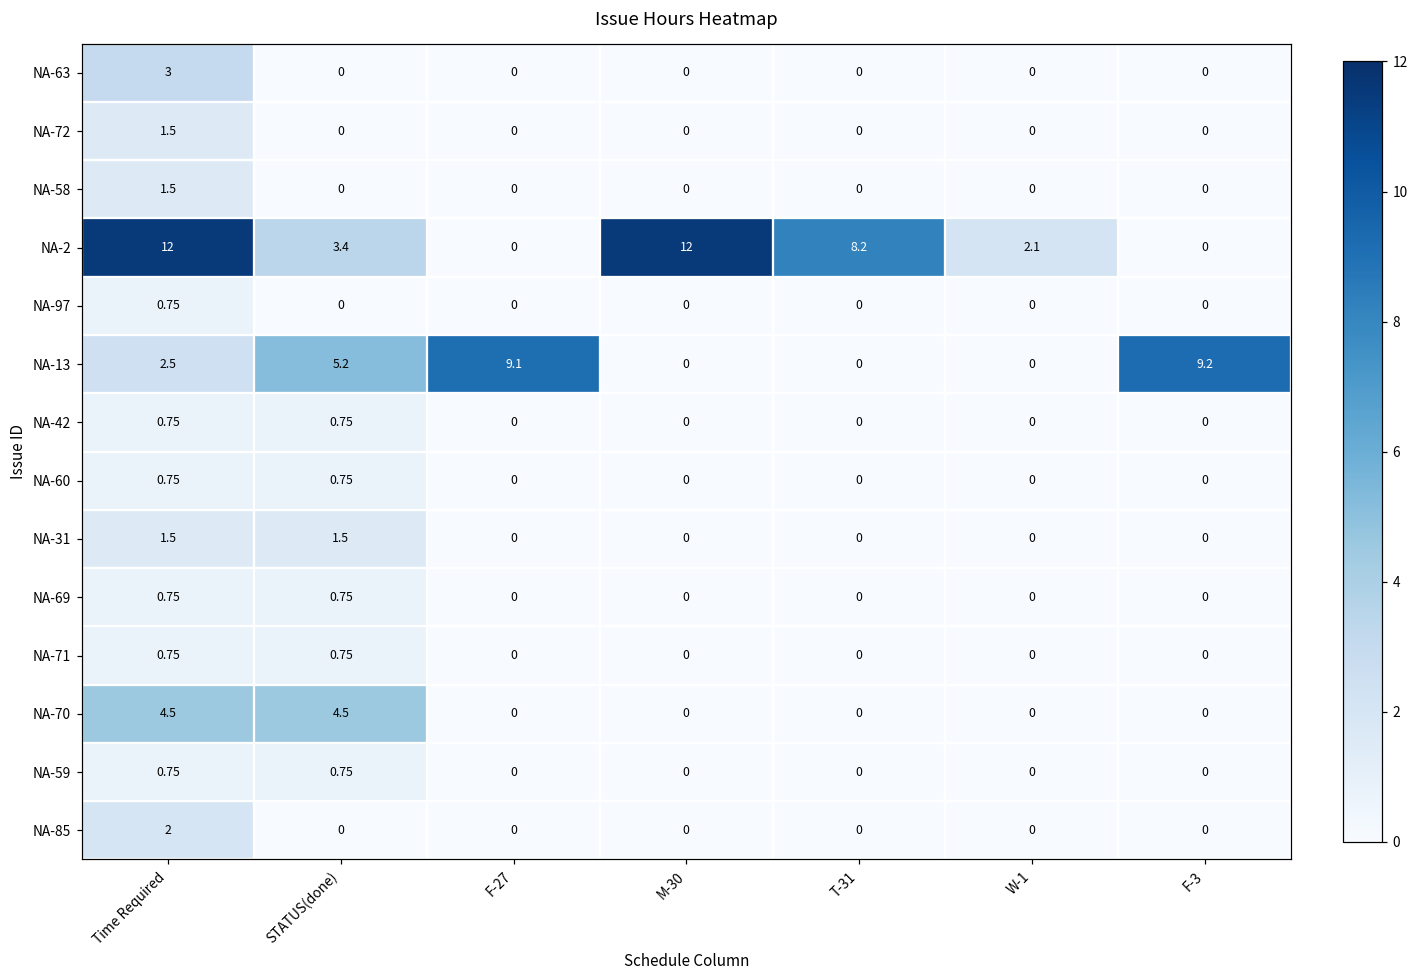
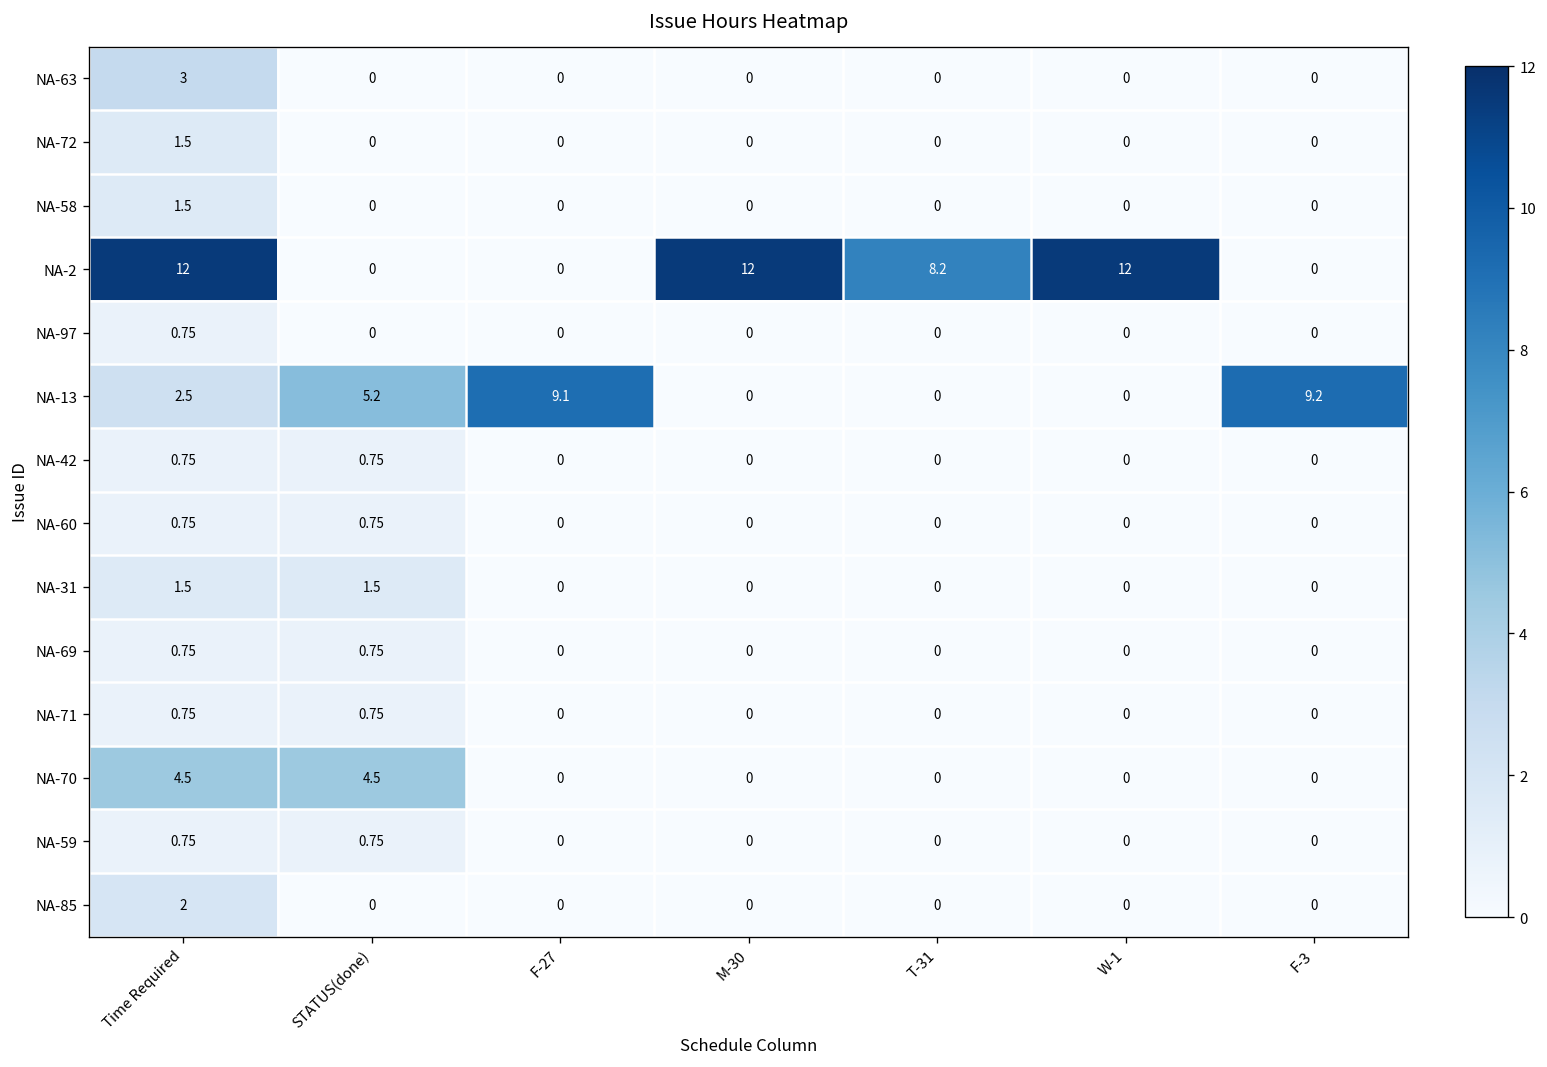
  {
    "NA-63": {
      "Time Required": 3,
      "STATUS(done)": 0,
      "F-27": 0,
      "M-30": 0,
      "T-31": 0,
      "W-1": 0,
      "F-3": 0
    },
    "NA-72": {
      "Time Required": 1.5,
      "STATUS(done)": 0,
      "F-27": 0,
      "M-30": 0,
      "T-31": 0,
      "W-1": 0,
      "F-3": 0
    },
    "NA-58": {
      "Time Required": 1.5,
      "STATUS(done)": 0,
      "F-27": 0,
      "M-30": 0,
      "T-31": 0,
      "W-1": 0,
      "F-3": 0
    },
    "NA-2": {
      "Time Required": 12,
-     "STATUS(done)": 3.4,
+     "STATUS(done)": 0,
      "F-27": 0,
      "M-30": 12,
      "T-31": 8.2,
-     "W-1": 2.1,
+     "W-1": 12,
      "F-3": 0
    },
    "NA-97": {
      "Time Required": 0.75,
      "STATUS(done)": 0,
      "F-27": 0,
      "M-30": 0,
      "T-31": 0,
      "W-1": 0,
      "F-3": 0
    },
    "NA-13": {
      "Time Required": 2.5,
      "STATUS(done)": 5.2,
      "F-27": 9.1,
      "M-30": 0,
      "T-31": 0,
      "W-1": 0,
      "F-3": 9.2
    },
    "NA-42": {
      "Time Required": 0.75,
      "STATUS(done)": 0.75,
      "F-27": 0,
      "M-30": 0,
      "T-31": 0,
      "W-1": 0,
      "F-3": 0
    },
    "NA-60": {
      "Time Required": 0.75,
      "STATUS(done)": 0.75,
      "F-27": 0,
      "M-30": 0,
      "T-31": 0,
      "W-1": 0,
      "F-3": 0
    },
    "NA-31": {
      "Time Required": 1.5,
      "STATUS(done)": 1.5,
      "F-27": 0,
      "M-30": 0,
      "T-31": 0,
      "W-1": 0,
      "F-3": 0
    },
    "NA-69": {
      "Time Required": 0.75,
      "STATUS(done)": 0.75,
      "F-27": 0,
      "M-30": 0,
      "T-31": 0,
      "W-1": 0,
      "F-3": 0
    },
    "NA-71": {
      "Time Required": 0.75,
      "STATUS(done)": 0.75,
      "F-27": 0,
      "M-30": 0,
      "T-31": 0,
      "W-1": 0,
      "F-3": 0
    },
    "NA-70": {
      "Time Required": 4.5,
      "STATUS(done)": 4.5,
      "F-27": 0,
      "M-30": 0,
      "T-31": 0,
      "W-1": 0,
      "F-3": 0
    },
    "NA-59": {
      "Time Required": 0.75,
      "STATUS(done)": 0.75,
      "F-27": 0,
      "M-30": 0,
      "T-31": 0,
      "W-1": 0,
      "F-3": 0
    },
    "NA-85": {
      "Time Required": 2,
      "STATUS(done)": 0,
      "F-27": 0,
      "M-30": 0,
      "T-31": 0,
      "W-1": 0,
      "F-3": 0
    }
  }
